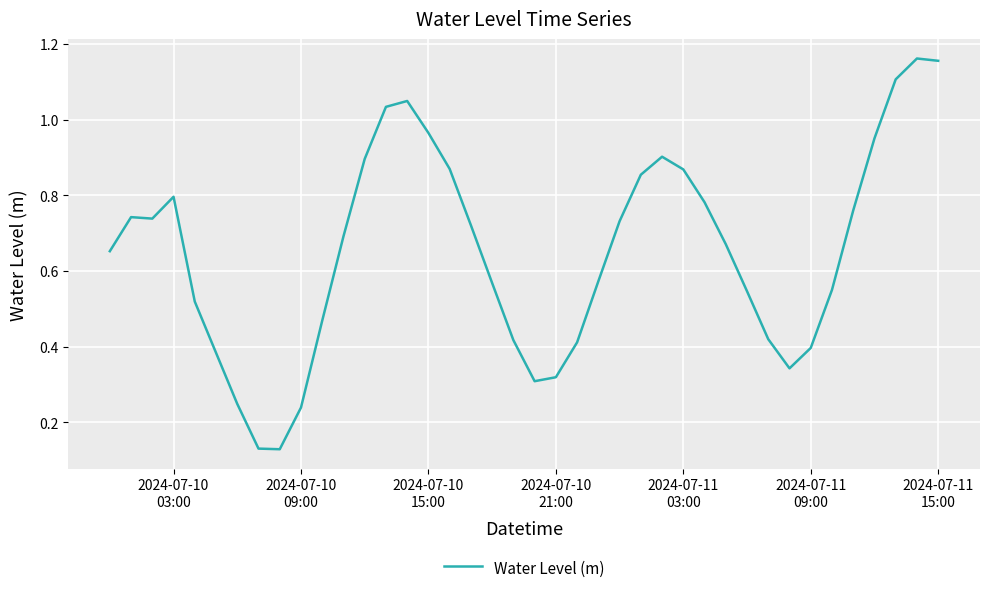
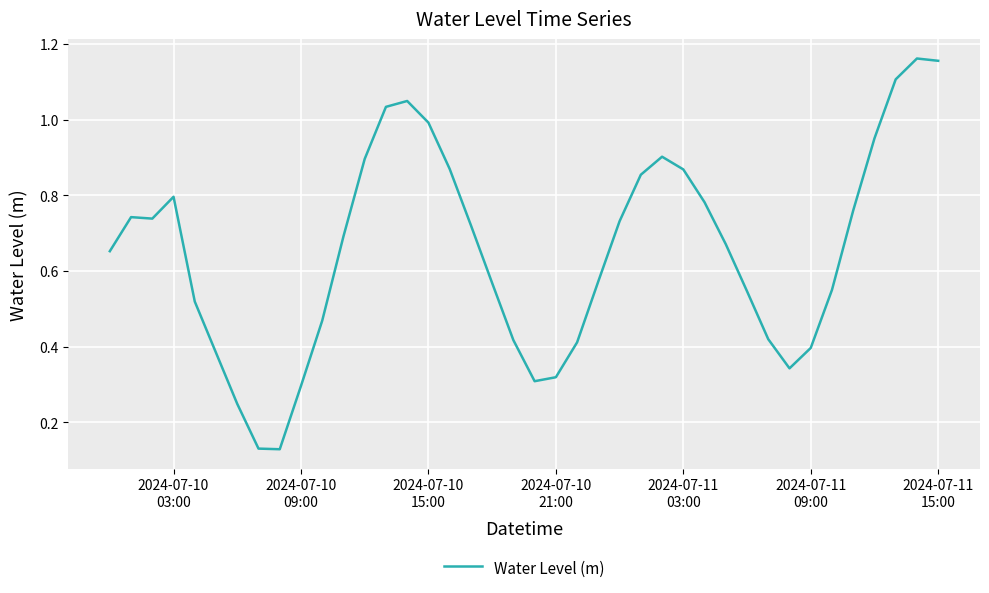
  {
    "2024-07-10 03:00": 0.80,
-   "2024-07-10 09:00": 0.24,
-   "2024-07-10 15:00": 0.96,
+   "2024-07-10 09:00": 0.30,
+   "2024-07-10 15:00": 0.99,
    "2024-07-10 21:00": 0.32,
    "2024-07-11 03:00": 0.87,
    "2024-07-11 09:00": 0.40,
    "2024-07-11 15:00": 1.16
  }
